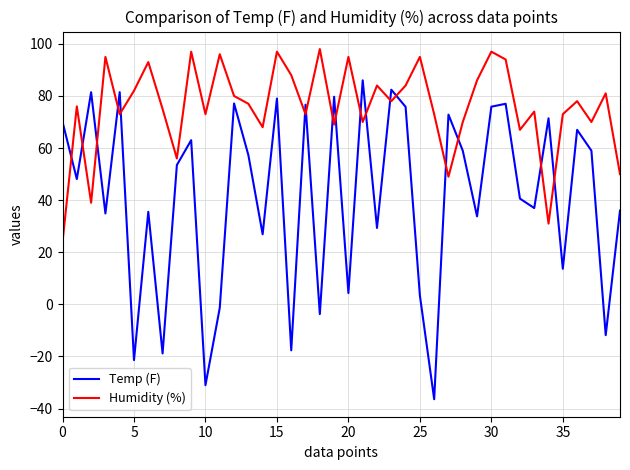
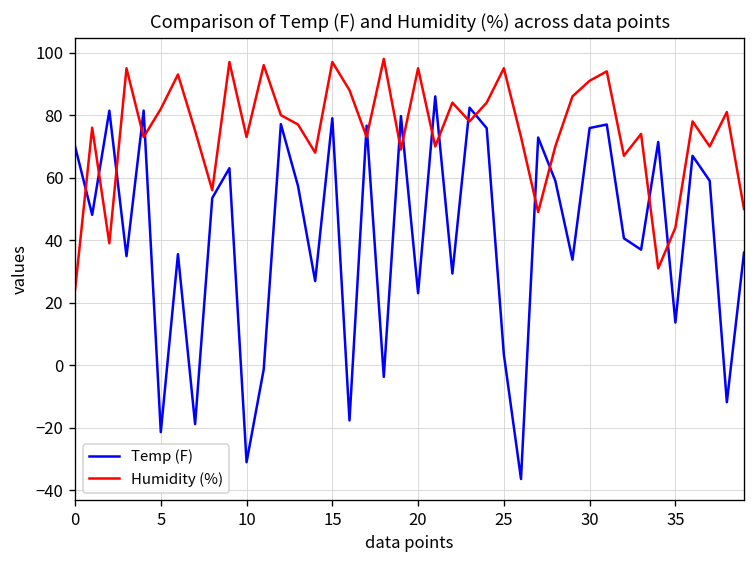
  {
    "Temp (F)": {
      "0": 70,
      "5": -21,
      "10": -31,
      "15": 79,
-     "20": 4,
+     "20": 23,
      "25": 3,
      "30": 76,
      "35": 14
    },
    "Humidity (%)": {
      "0": 24,
      "5": 82,
      "10": 73,
      "15": 97,
      "20": 95,
      "25": 95,
-     "30": 97,
-     "35": 73
+     "30": 91,
+     "35": 44
    }
  }
